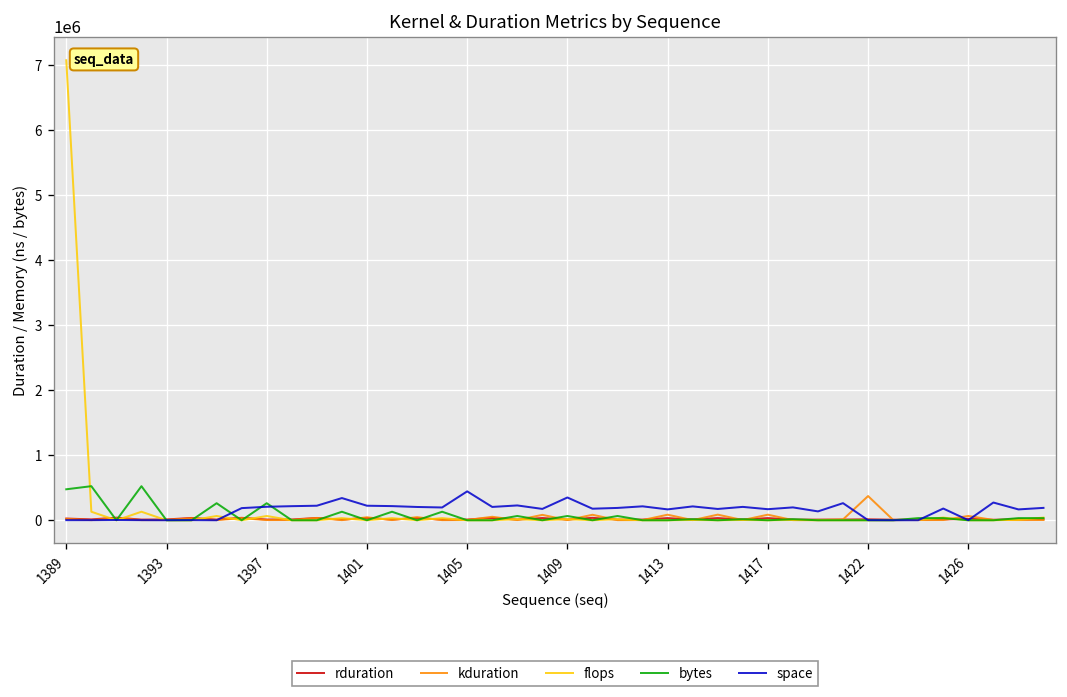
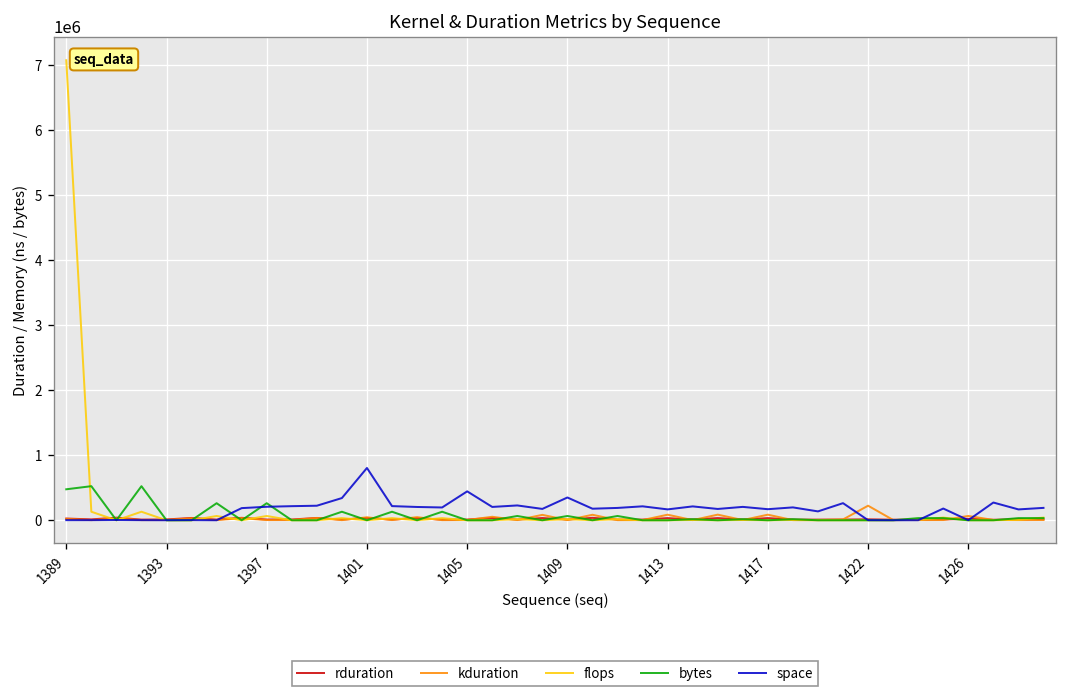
  {
    "kduration": {
      "1413": 100000,
      "1417": 100000,
-     "1422": 400000
+     "1422": 200000
    },
    "flops": {
      "1389": 7100000,
      "1397": 100000
    },
    "bytes": {
      "1389": 500000,
      "1397": 300000,
      "1409": 100000
    },
    "space": {
      "1397": 200000,
-     "1401": 200000,
+     "1401": 800000,
      "1405": 400000,
      "1409": 400000,
      "1413": 200000,
      "1417": 200000
    }
  }
